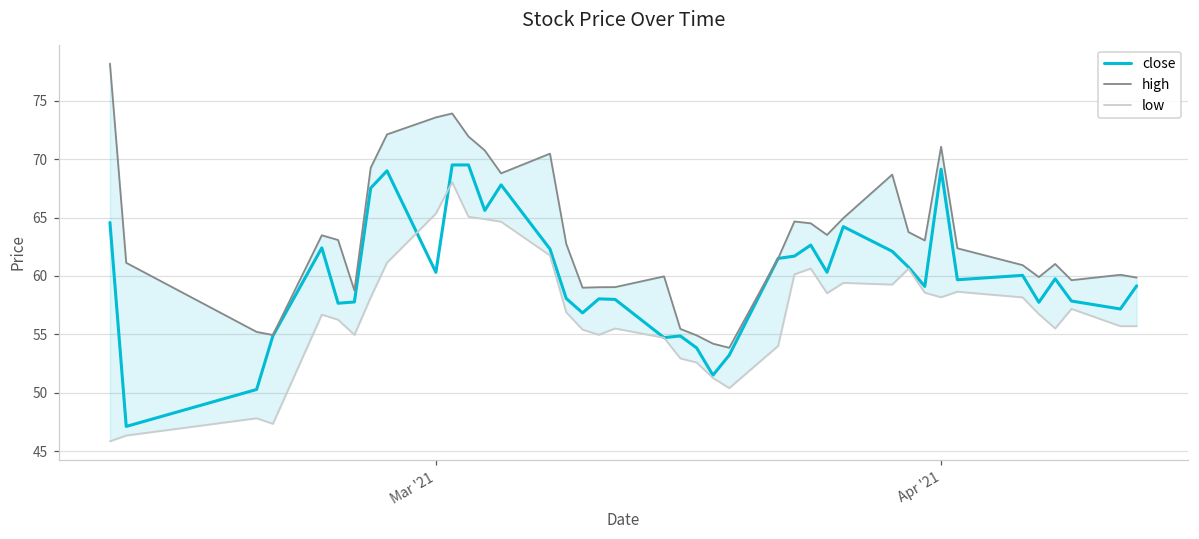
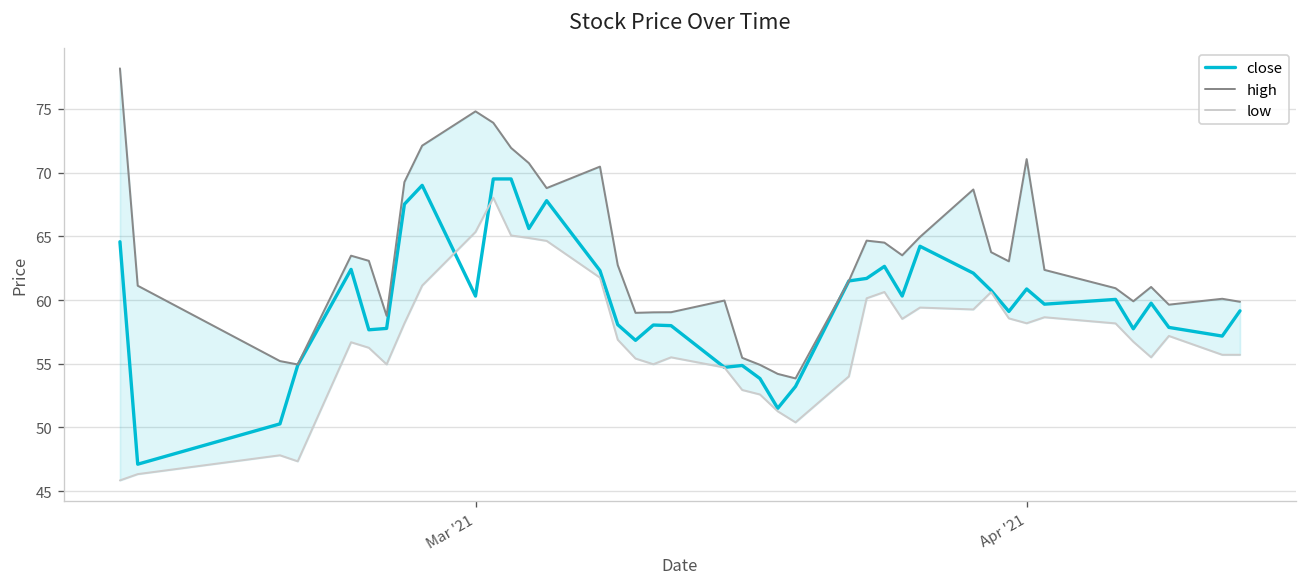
  {
    "close": {
      "Mar '21": 60.3,
-     "Apr '21": 69.1
+     "Apr '21": 60.9
    },
    "high": {
-     "Mar '21": 73.6,
+     "Mar '21": 74.8,
      "Apr '21": 71.1
    },
    "low": {
      "Mar '21": 65.3,
      "Apr '21": 58.2
    }
  }
